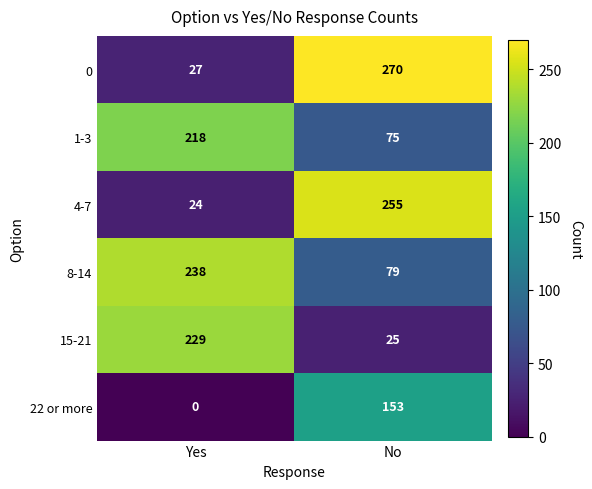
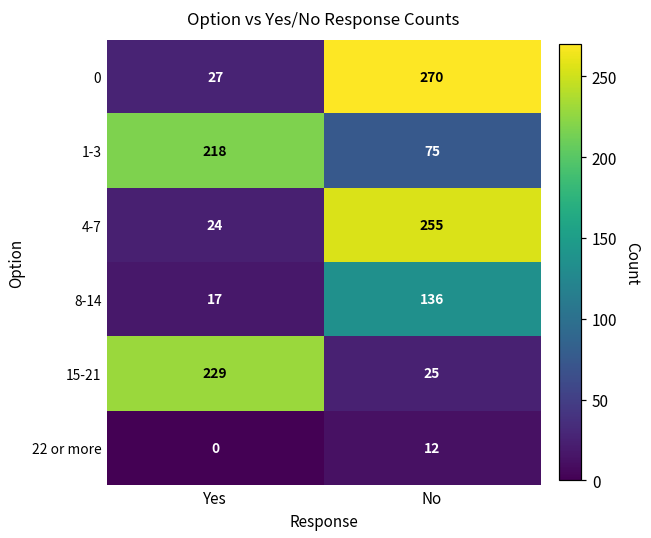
  {
    "0": {
      "Yes": 27,
      "No": 270
    },
    "1-3": {
      "Yes": 218,
      "No": 75
    },
    "4-7": {
      "Yes": 24,
      "No": 255
    },
    "8-14": {
-     "Yes": 238,
-     "No": 79
+     "Yes": 17,
+     "No": 136
    },
    "15-21": {
      "Yes": 229,
      "No": 25
    },
    "22 or more": {
      "Yes": 0,
-     "No": 153
+     "No": 12
    }
  }
